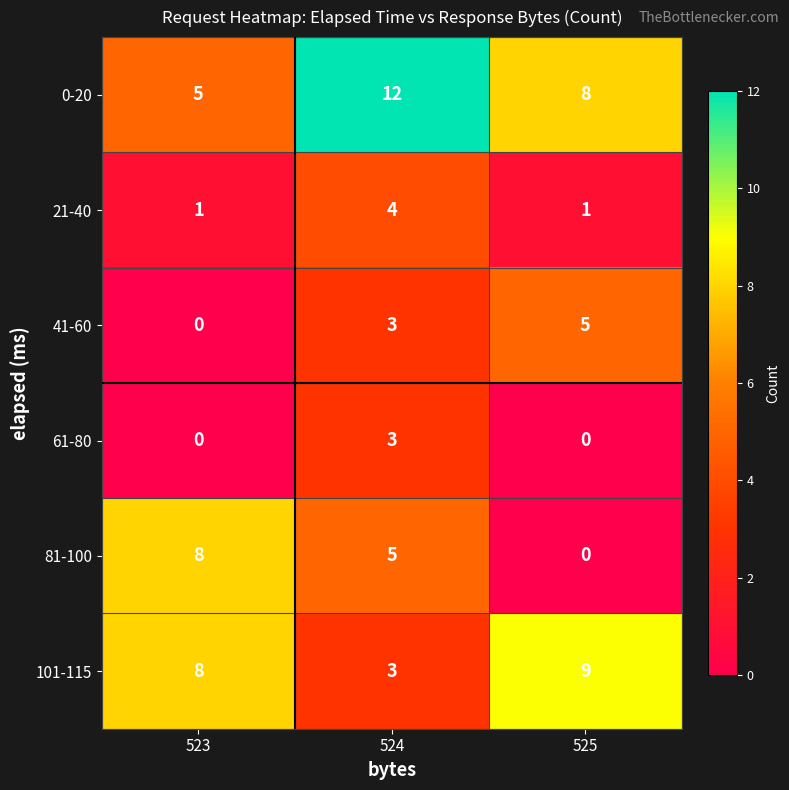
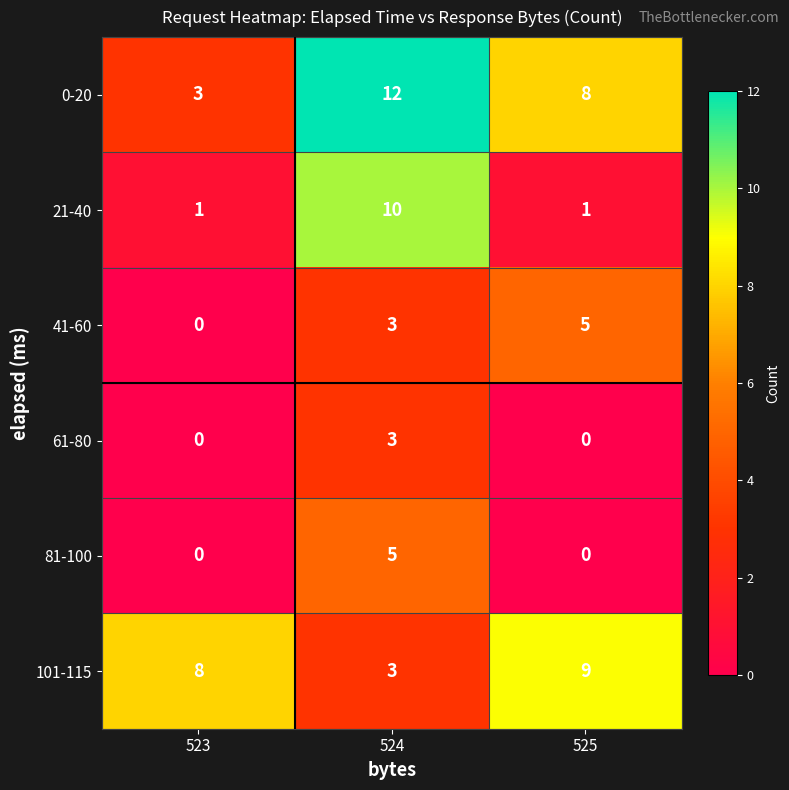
  {
    "0-20": {
-     "523": 5,
+     "523": 3,
      "524": 12,
      "525": 8
    },
    "21-40": {
      "523": 1,
-     "524": 4,
+     "524": 10,
      "525": 1
    },
    "41-60": {
      "523": 0,
      "524": 3,
      "525": 5
    },
    "61-80": {
      "523": 0,
      "524": 3,
      "525": 0
    },
    "81-100": {
-     "523": 8,
+     "523": 0,
      "524": 5,
      "525": 0
    },
    "101-115": {
      "523": 8,
      "524": 3,
      "525": 9
    }
  }
